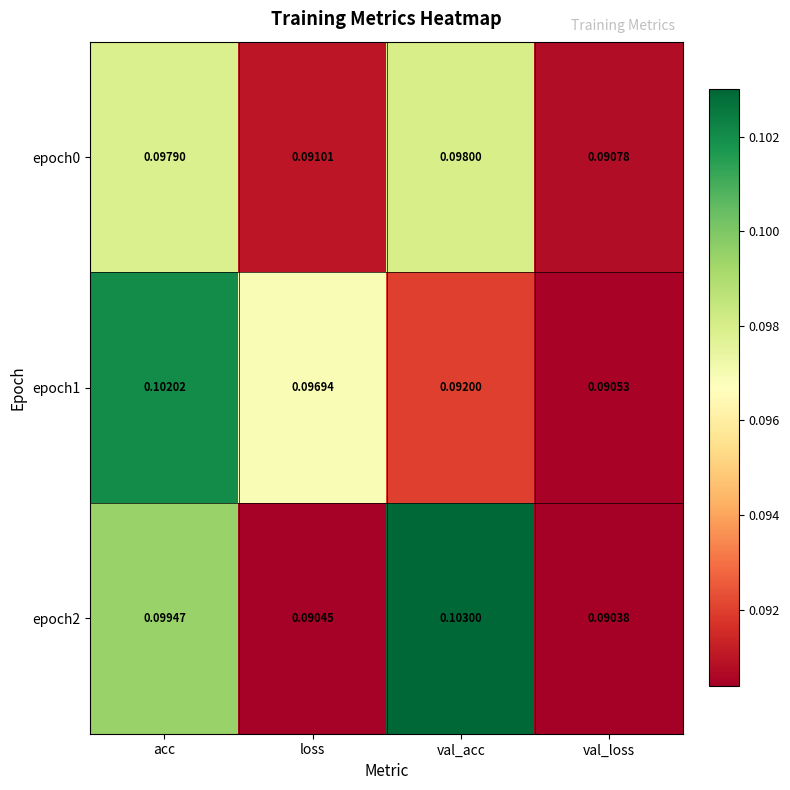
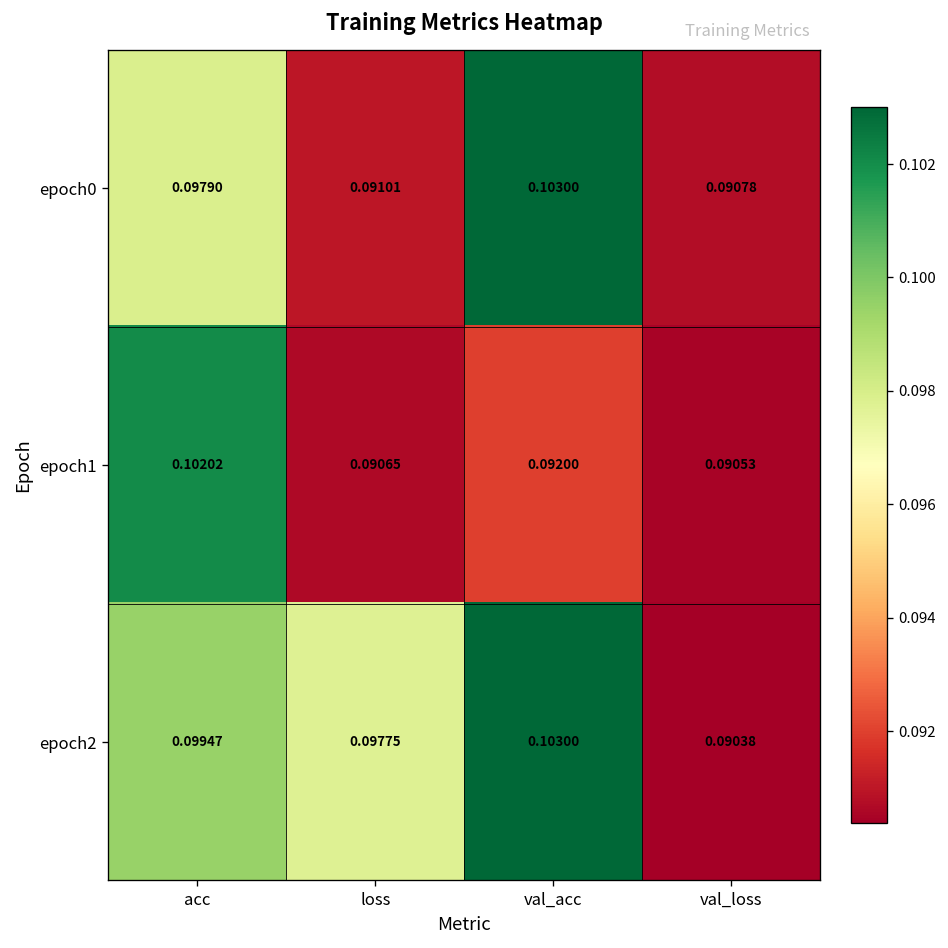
  {
    "epoch0": {
      "acc": 0.09790,
      "loss": 0.09101,
-     "val_acc": 0.09800,
+     "val_acc": 0.10300,
      "val_loss": 0.09078
    },
    "epoch1": {
      "acc": 0.10202,
-     "loss": 0.09694,
+     "loss": 0.09065,
      "val_acc": 0.09200,
      "val_loss": 0.09053
    },
    "epoch2": {
      "acc": 0.09947,
-     "loss": 0.09045,
+     "loss": 0.09775,
      "val_acc": 0.10300,
      "val_loss": 0.09038
    }
  }
